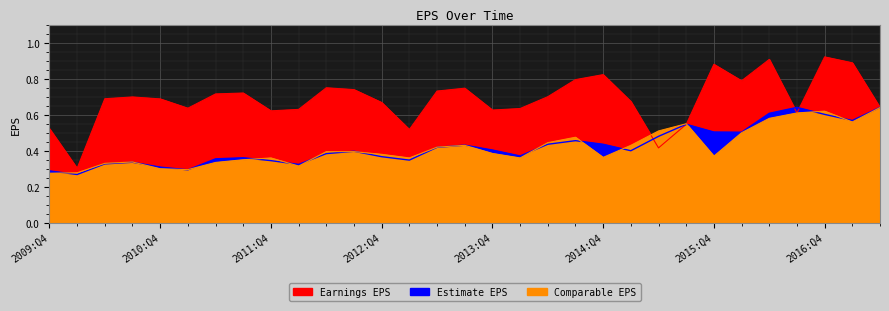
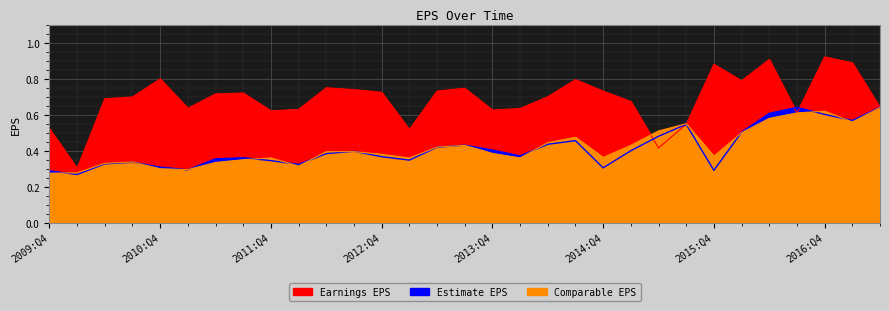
  {
    "Earnings EPS": {
      "2009:Q4": 0.52,
-     "2010:Q4": 0.69,
+     "2010:Q4": 0.80,
      "2011:Q4": 0.62,
-     "2012:Q4": 0.67,
+     "2012:Q4": 0.72,
      "2013:Q4": 0.63,
-     "2014:Q4": 0.82,
+     "2014:Q4": 0.73,
      "2015:Q4": 0.88,
      "2016:Q4": 0.92
    },
    "Estimate EPS": {
      "2011:Q4": 0.35,
      "2013:Q4": 0.40,
-     "2014:Q4": 0.44,
-     "2015:Q4": 0.50,
+     "2014:Q4": 0.31,
+     "2015:Q4": 0.29,
      "2016:Q4": 0.60
    },
    "Comparable EPS": {
      "2011:Q4": 0.36,
      "2013:Q4": 0.39,
      "2014:Q4": 0.36,
      "2015:Q4": 0.37,
      "2016:Q4": 0.62
    }
  }
